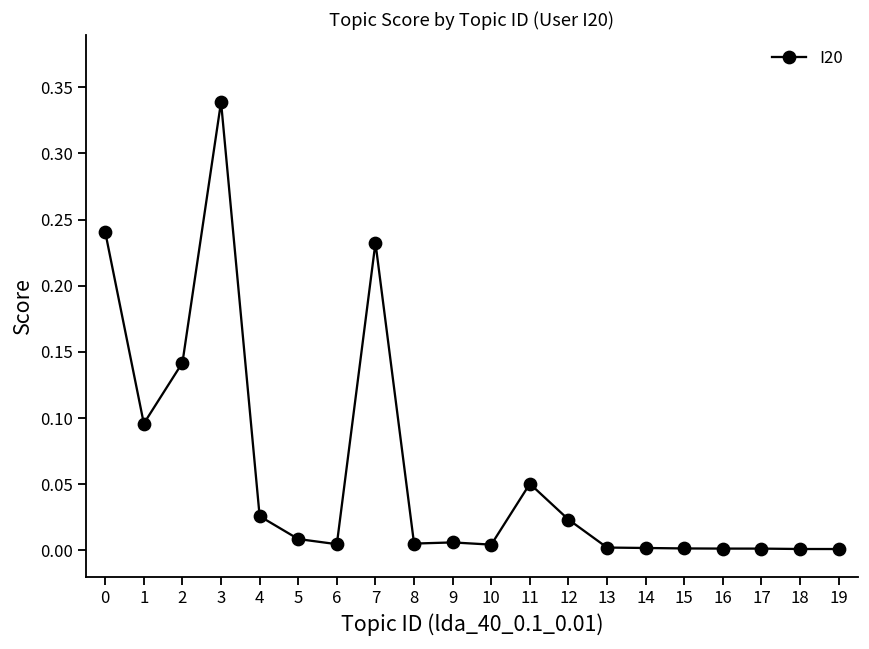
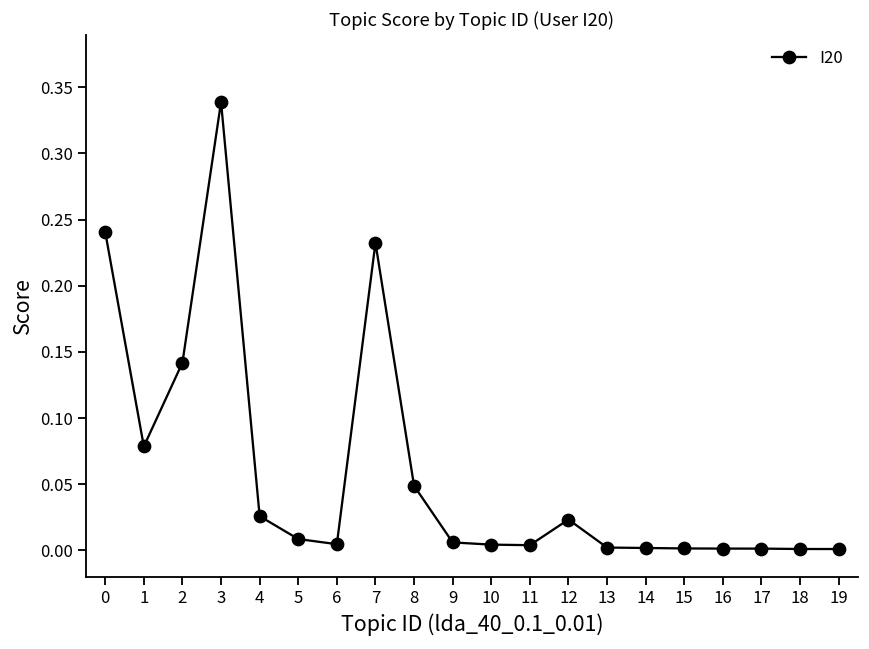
  {
    "0": 0.241,
-   "1": 0.096,
+   "1": 0.079,
    "2": 0.142,
    "3": 0.339,
    "4": 0.026,
    "5": 0.009,
    "6": 0.005,
    "7": 0.232,
-   "8": 0.005,
+   "8": 0.049,
    "9": 0.006,
    "10": 0.004,
-   "11": 0.050,
+   "11": 0.004,
    "12": 0.023,
    "13": 0.002,
    "14": 0.002,
    "15": 0.002,
    "16": 0.001,
    "17": 0.001,
    "18": 0.001,
    "19": 0.001
  }
